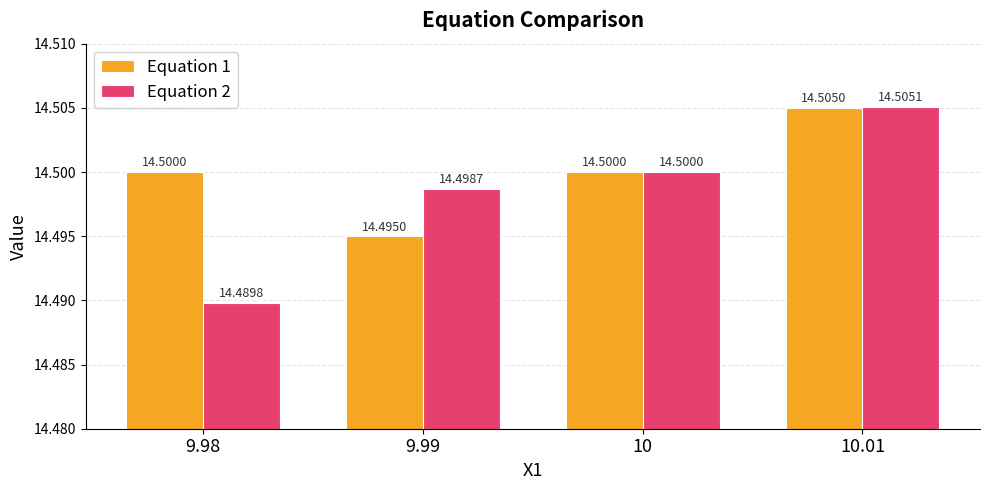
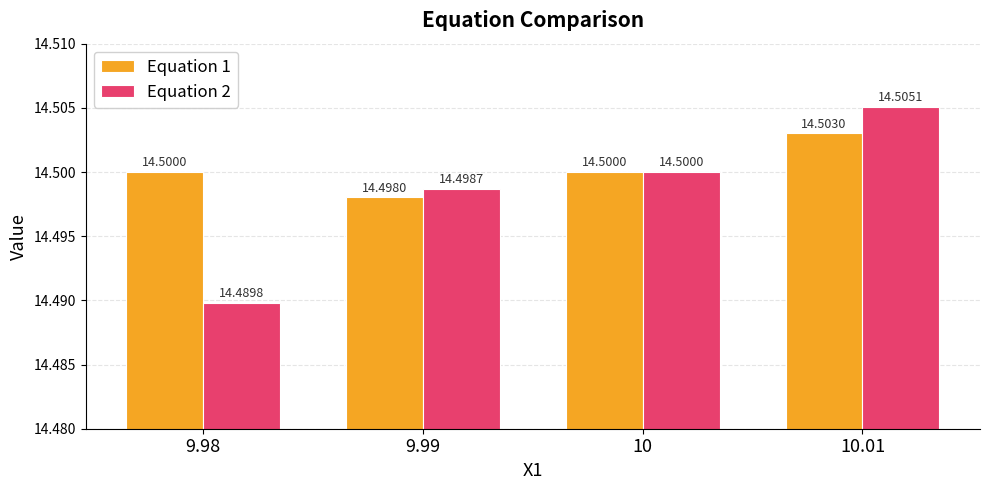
  {
    "Equation 1": {
      "9.98": 14.5000,
-     "9.99": 14.4950,
+     "9.99": 14.4980,
      "10": 14.5000,
-     "10.01": 14.5050
+     "10.01": 14.5030
    },
    "Equation 2": {
      "9.98": 14.4898,
      "9.99": 14.4987,
      "10": 14.5000,
      "10.01": 14.5051
    }
  }
